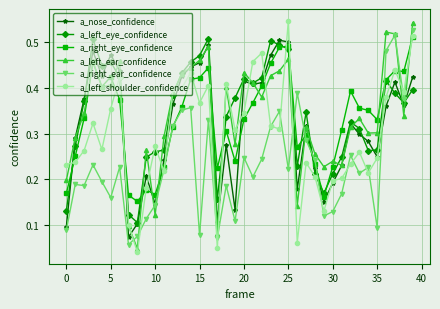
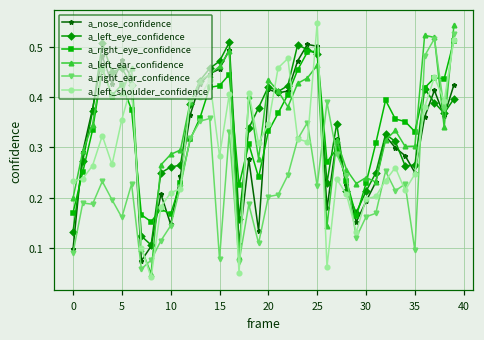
  {
    "a_left_ear_confidence": {
      "0": 0.20,
-     "10": 0.12,
+     "10": 0.29,
      "20": 0.43,
      "25": 0.46,
      "30": 0.24,
      "35": 0.30
    },
    "a_right_ear_confidence": {
      "0": 0.09,
      "5": 0.16,
      "15": 0.08,
-     "20": 0.25,
+     "20": 0.20,
      "25": 0.22,
-     "30": 0.13,
+     "30": 0.16,
      "35": 0.09
    },
    "a_left_shoulder_confidence": {
      "0": 0.23,
      "5": 0.35,
-     "10": 0.27,
-     "15": 0.37,
+     "10": 0.21,
+     "15": 0.28,
      "20": 0.35,
      "25": 0.55
    }
  }
